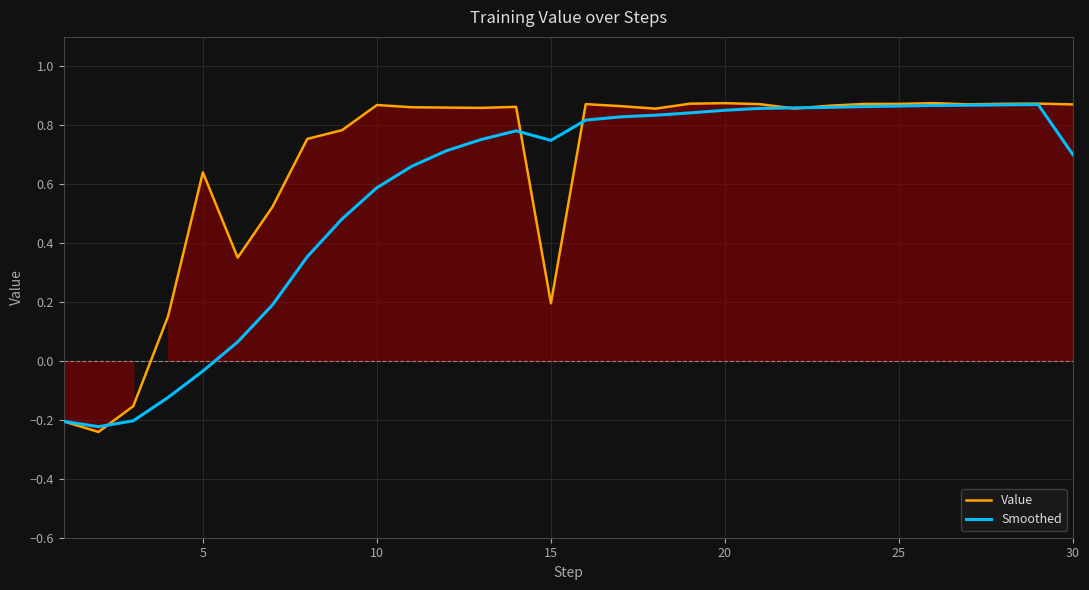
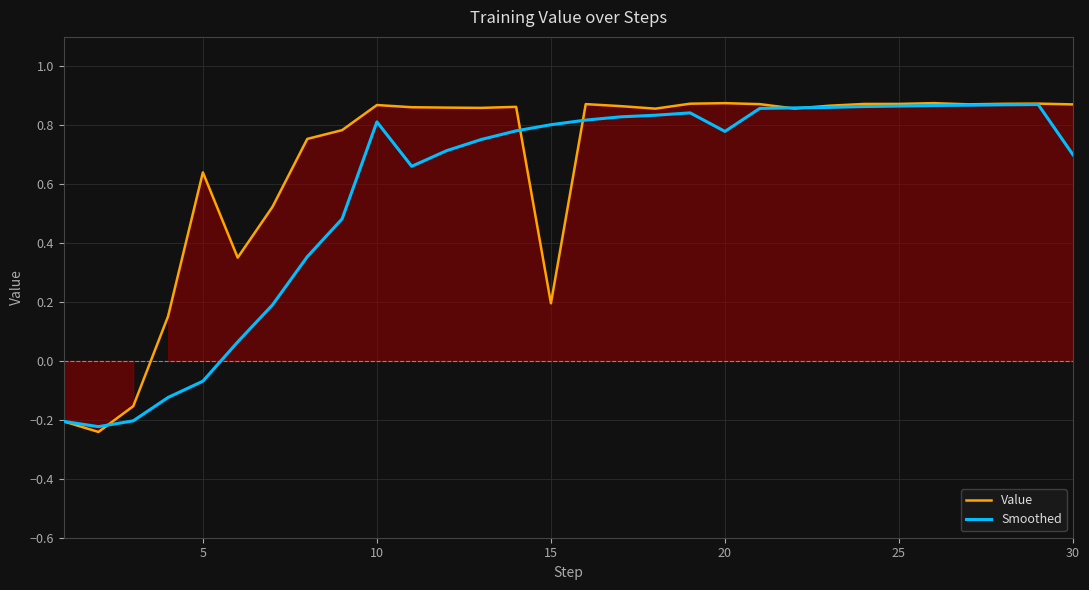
  {
    "Smoothed": {
-     "5": -0.03,
-     "10": 0.59,
-     "15": 0.75,
-     "20": 0.85,
+     "5": -0.07,
+     "10": 0.81,
+     "15": 0.80,
+     "20": 0.78,
      "30": 0.70
    }
  }
